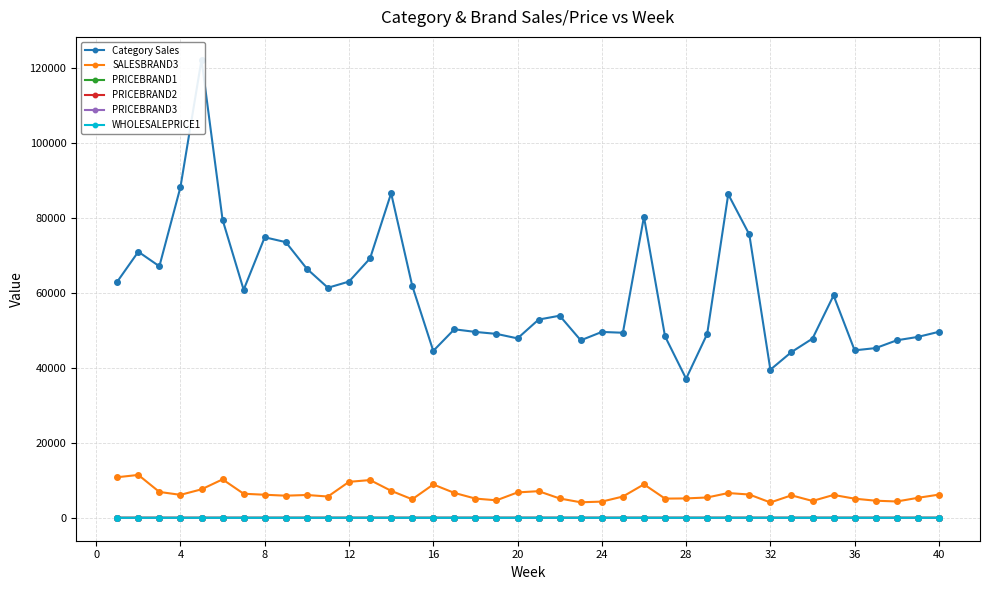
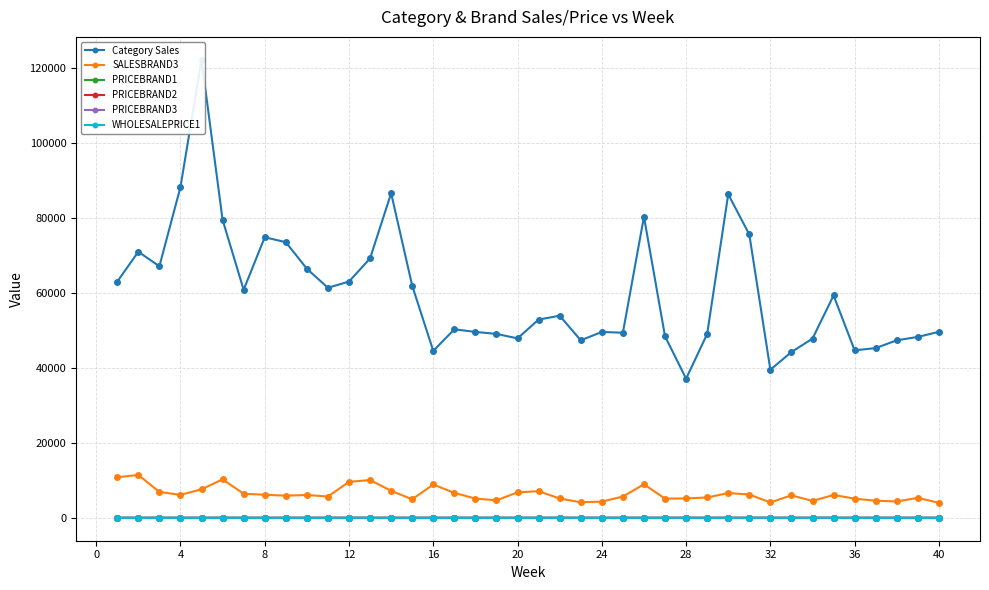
  {
    "Category Sales": {
      "4": 88000,
      "8": 75000,
      "12": 63000,
      "16": 44000,
      "20": 48000,
      "24": 50000,
      "28": 37000,
      "32": 39000,
      "36": 45000,
      "40": 50000
    },
    "SALESBRAND3": {
      "4": 6000,
      "8": 6000,
      "12": 10000,
      "16": 9000,
      "20": 7000,
      "24": 4000,
      "28": 5000,
      "32": 4000,
      "36": 5000,
-     "40": 6000
+     "40": 4000
    },
    "WHOLESALEPRICE1": {
      "4": 0,
      "8": 0,
      "12": 0,
      "16": 0,
      "20": 0,
      "24": 0,
      "28": 0,
      "32": 0,
      "36": 0,
      "40": 0
    }
  }
